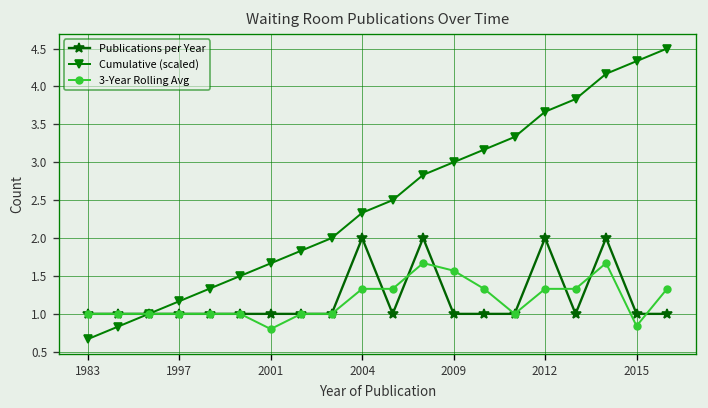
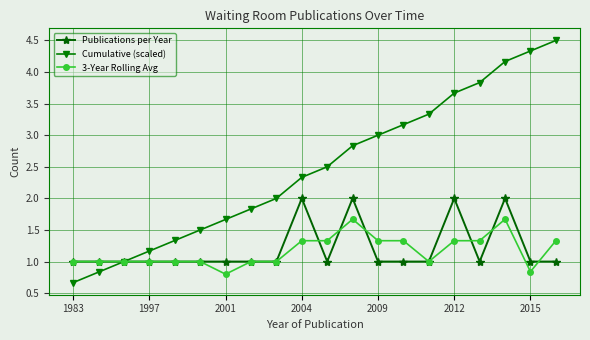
  {
    "3-Year Rolling Avg": {
      "2001": 0.8,
      "2004": 1.3,
-     "2009": 1.6,
+     "2009": 1.3,
      "2012": 1.3,
      "2015": 0.8
    }
  }
